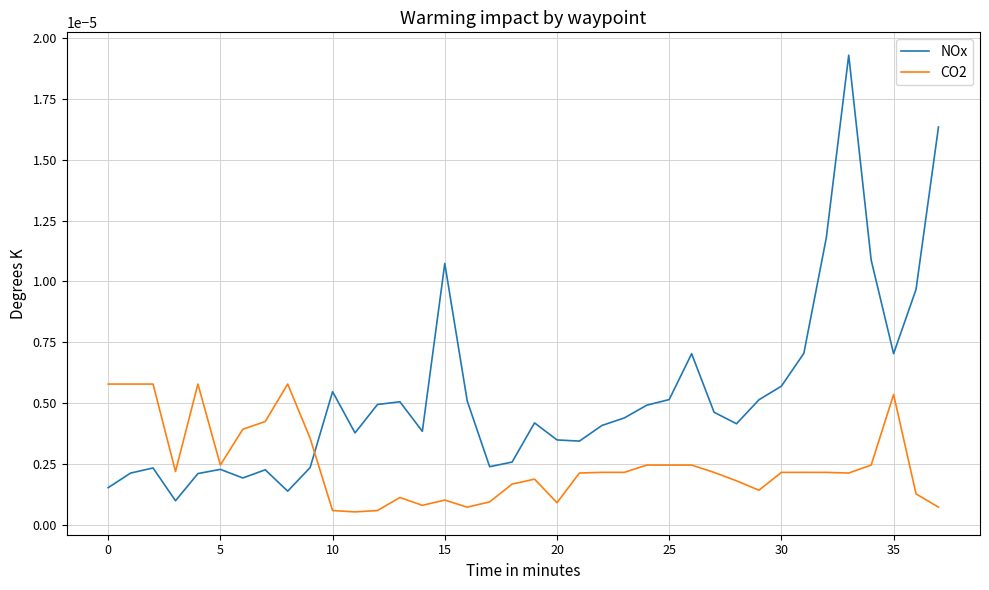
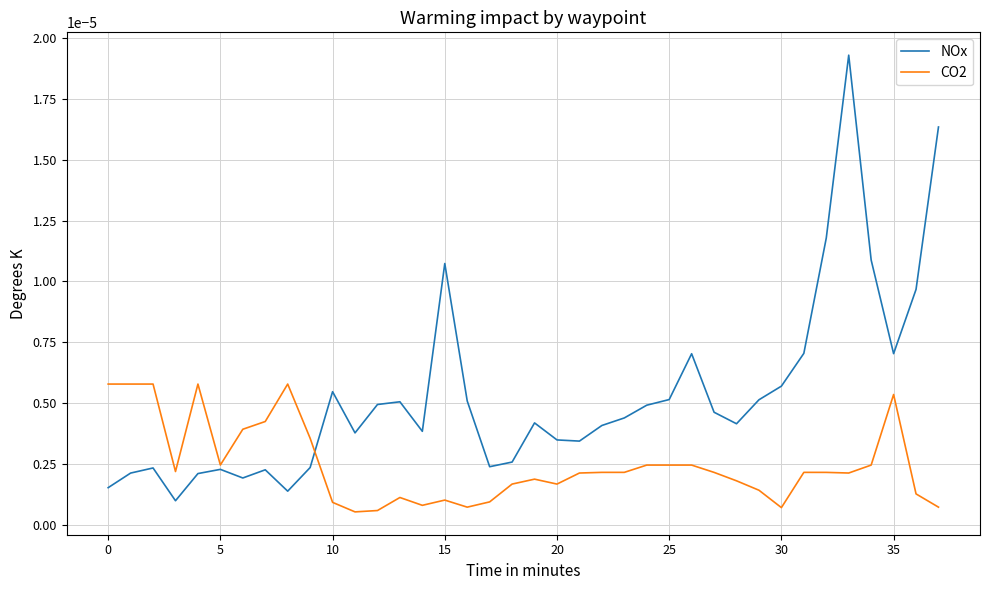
  {
    "NOx": {
      "0": 0.0000015,
      "5": 0.0000023,
      "10": 0.0000055,
      "15": 0.0000107,
      "20": 0.0000035,
      "25": 0.0000052,
      "30": 0.0000057,
      "35": 0.0000070
    },
    "CO2": {
      "0": 0.0000058,
      "5": 0.0000025,
-     "10": 0.0000006,
+     "10": 0.0000009,
      "15": 0.0000010,
-     "20": 0.0000009,
+     "20": 0.0000017,
      "25": 0.0000025,
-     "30": 0.0000022,
+     "30": 0.0000007,
      "35": 0.0000054
    }
  }
